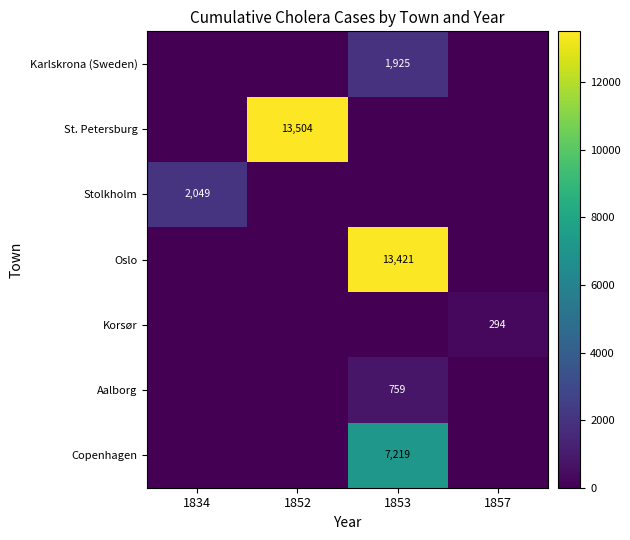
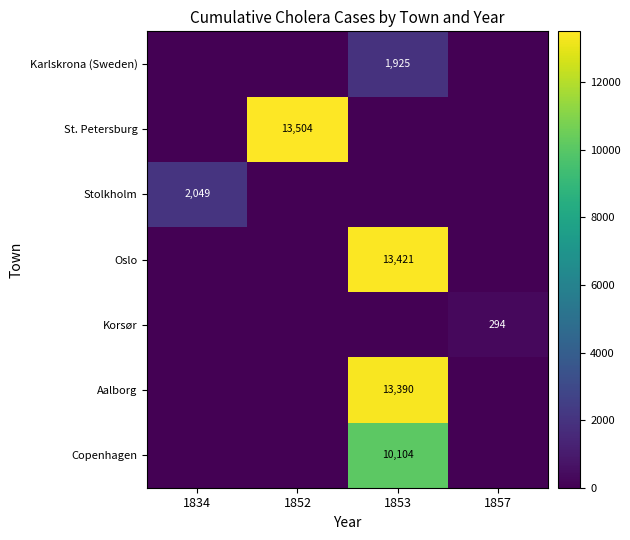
  {
    "Karlskrona (Sweden)": {
      "1853": "1,925"
    },
    "St. Petersburg": {
      "1852": "13,504"
    },
    "Stolkholm": {
      "1834": "2,049"
    },
    "Oslo": {
      "1853": "13,421"
    },
    "Korsør": {
      "1857": "294"
    },
    "Aalborg": {
-     "1853": "759"
+     "1853": "13,390"
    },
    "Copenhagen": {
-     "1853": "7,219"
+     "1853": "10,104"
    }
  }
